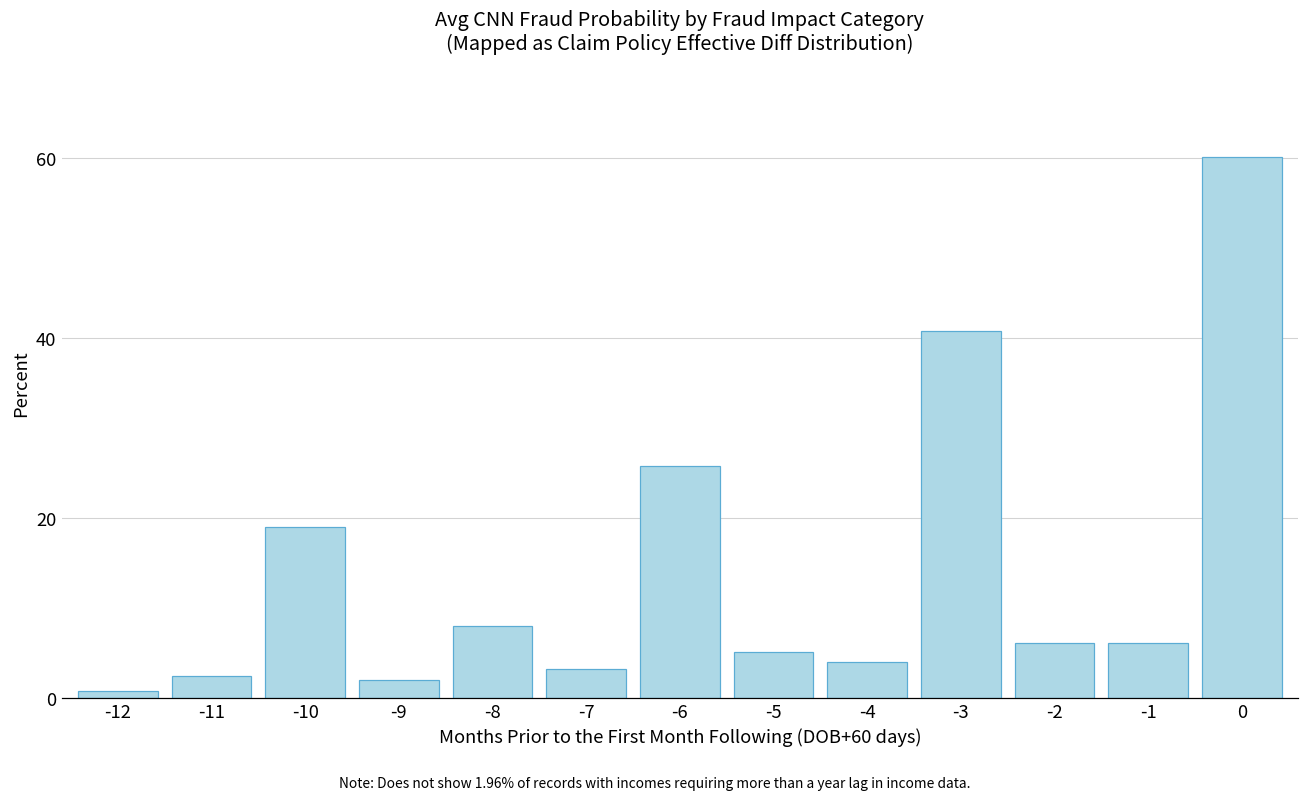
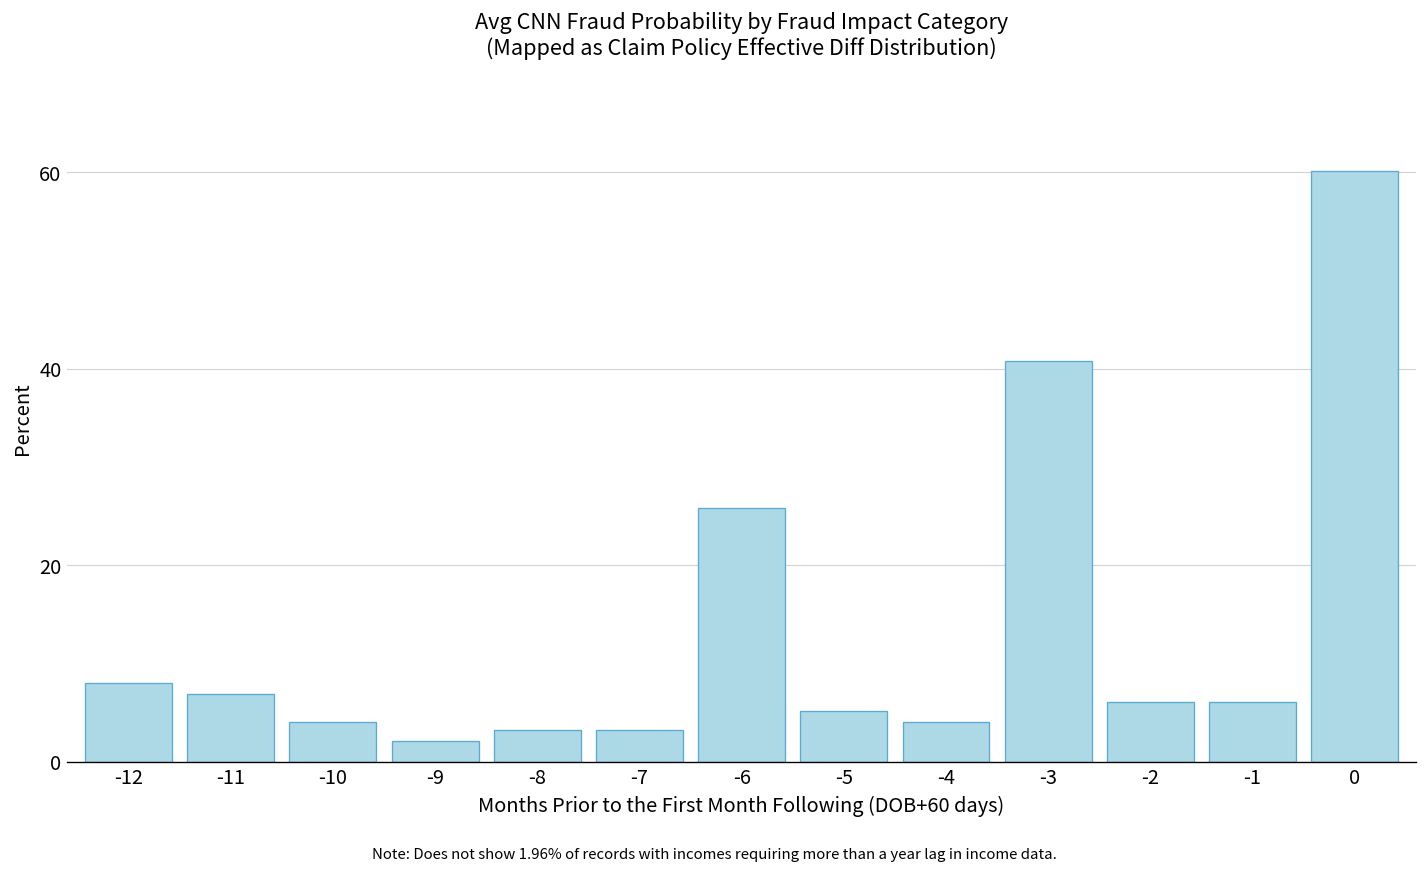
  {
-   "-12": 1,
-   "-11": 2,
-   "-10": 19,
+   "-12": 8,
+   "-11": 7,
+   "-10": 4,
    "-9": 2,
-   "-8": 8,
+   "-8": 3,
    "-7": 3,
    "-6": 26,
    "-5": 5,
    "-4": 4,
    "-3": 41,
    "-2": 6,
    "-1": 6,
    "0": 60
  }
